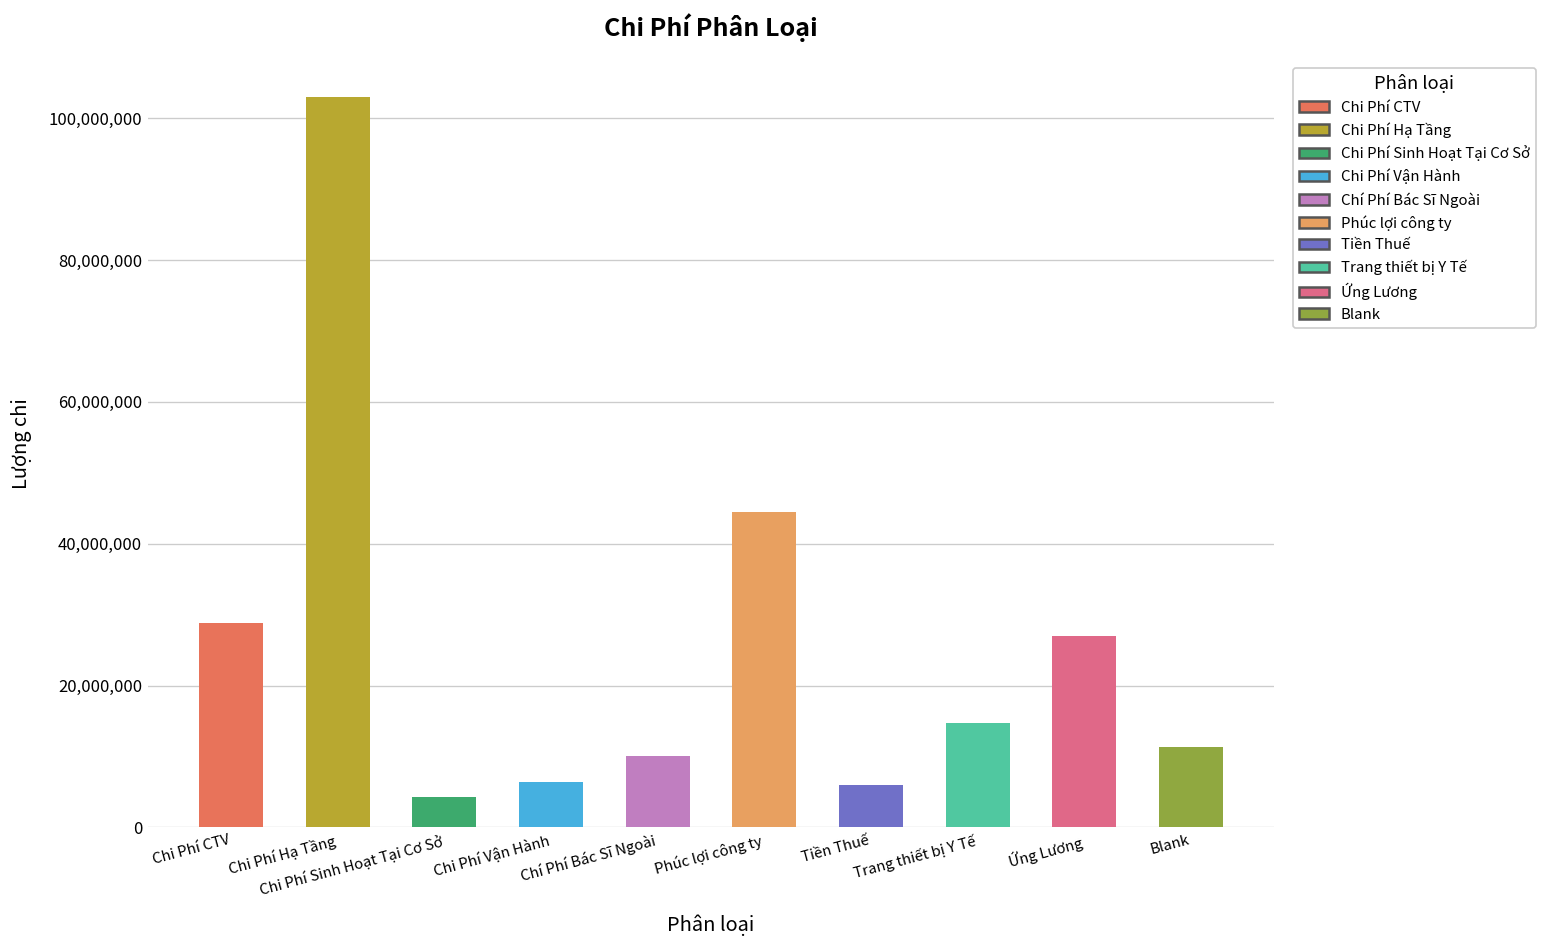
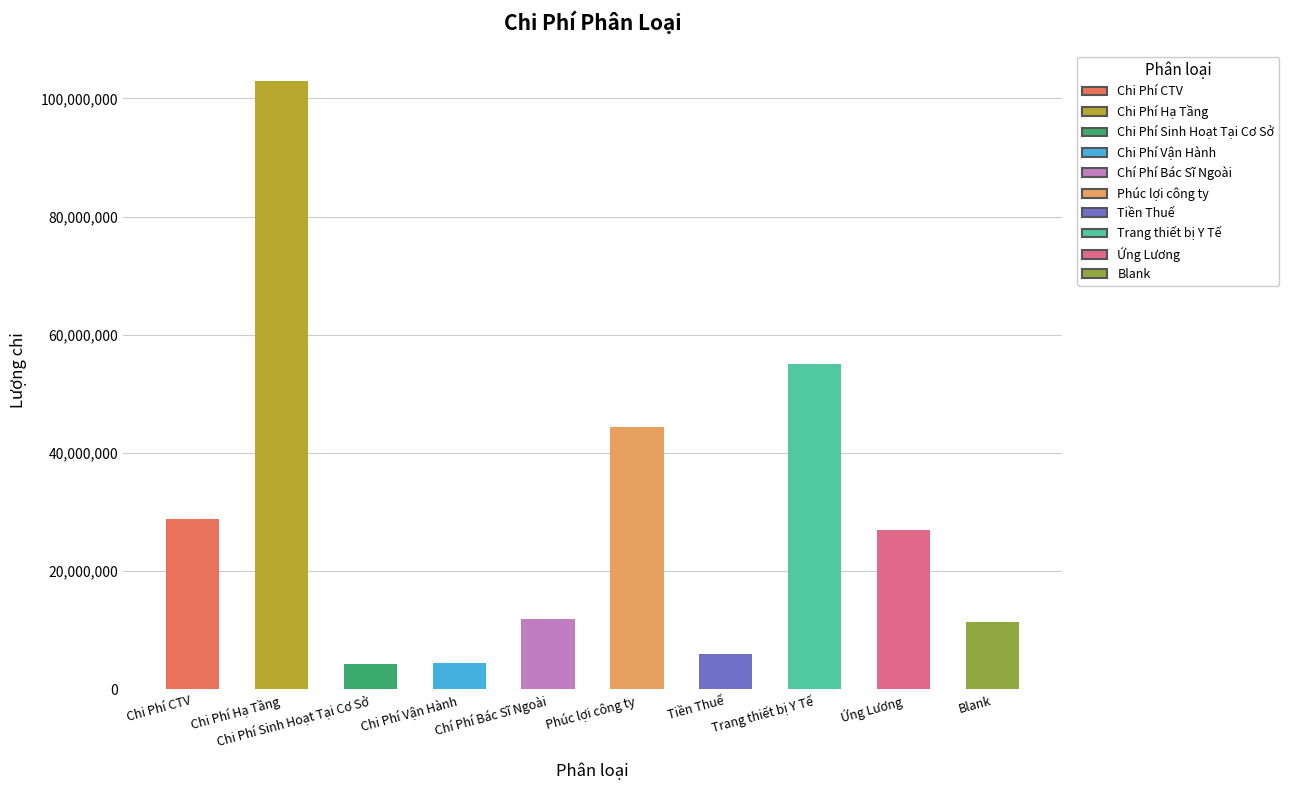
  {
    "Chi Phí Sinh Hoạt Tại Cơ Sở": {
      "Chi Phí Sinh Hoạt Tại Cơ Sở": "4,000,000"
    },
    "Chi Phí Vận Hành": {
-     "Chi Phí Vận Hành": "6,000,000"
+     "Chi Phí Vận Hành": "4,000,000"
    },
    "Chí Phí Bác Sĩ Ngoài": {
-     "Chí Phí Bác Sĩ Ngoài": "10,000,000"
+     "Chí Phí Bác Sĩ Ngoài": "12,000,000"
    },
    "Tiền Thuế": {
      "Tiền Thuế": "6,000,000"
    },
    "Trang thiết bị Y Tế": {
-     "Trang thiết bị Y Tế": "15,000,000"
+     "Trang thiết bị Y Tế": "55,000,000"
    }
  }
